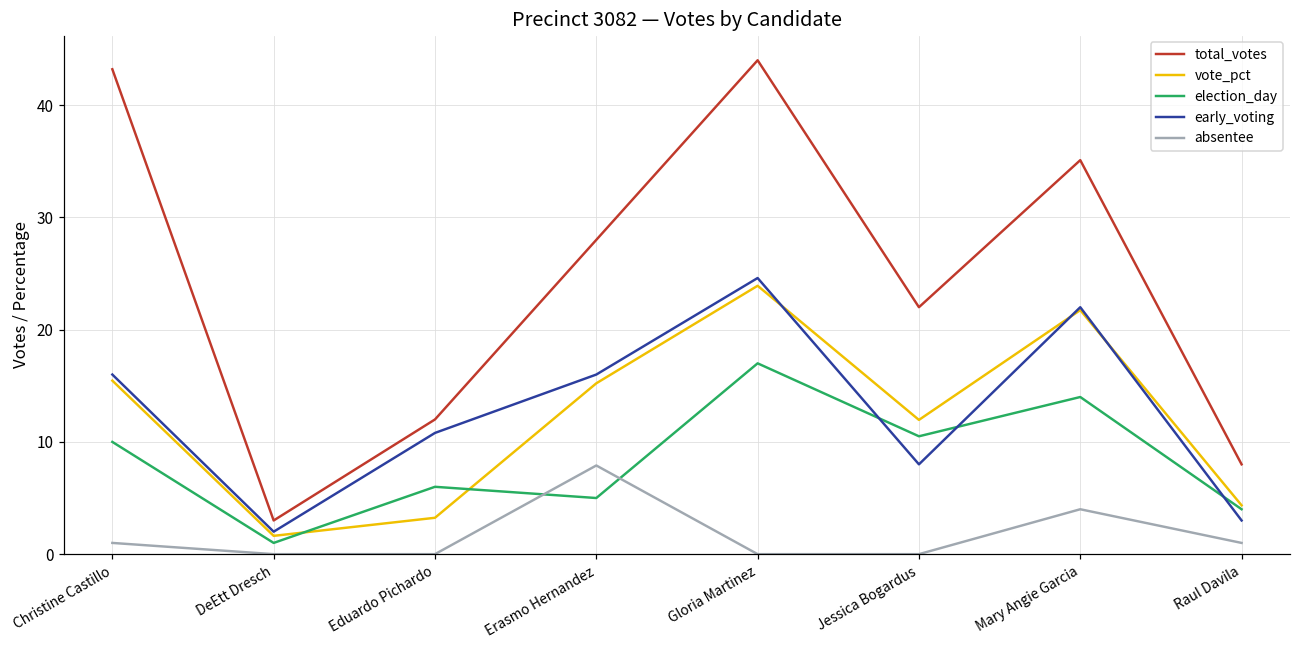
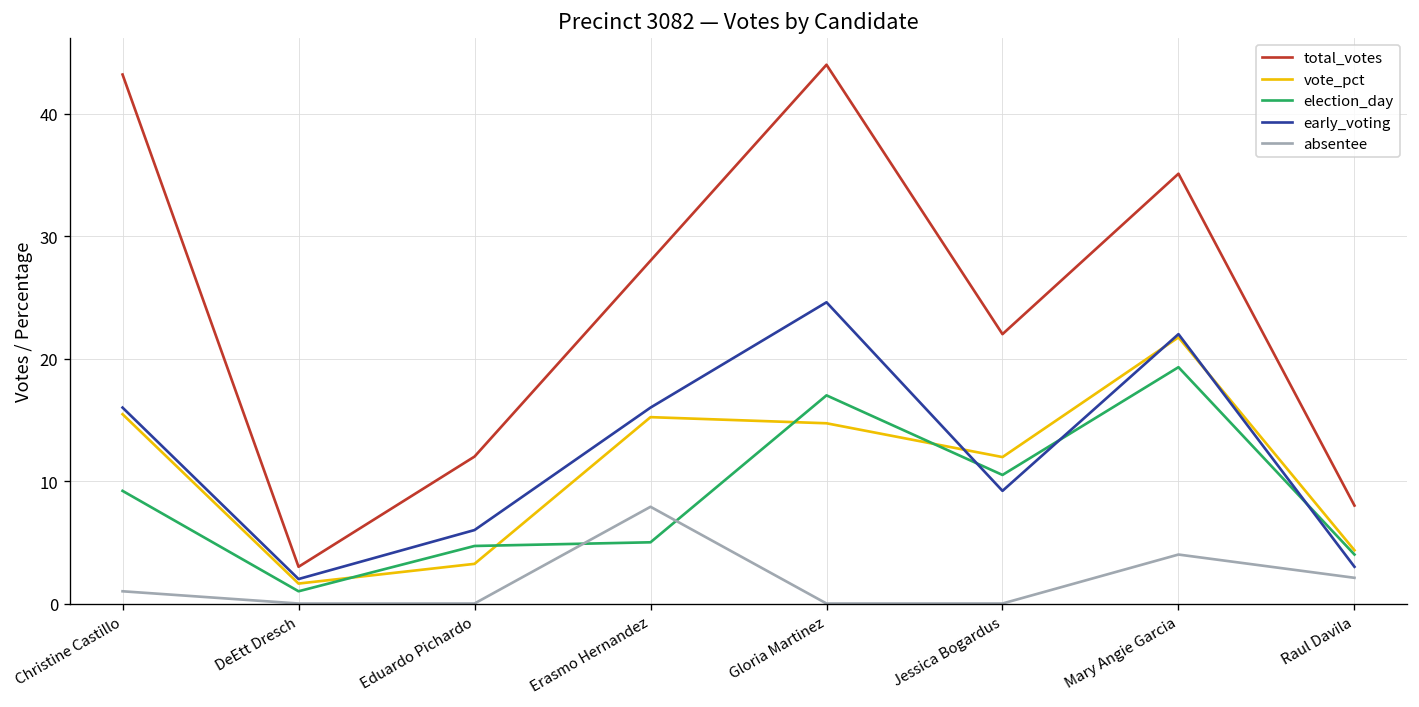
  {
    "total_votes": {
      "Christine Castillo": 43.2,
      "DeEtt Dresch": 3.0,
      "Eduardo Pichardo": 12.0,
      "Erasmo Hernandez": 28.0,
      "Gloria Martinez": 44.0,
      "Jessica Bogardus": 22.0,
      "Mary Angie Garcia": 35.1,
      "Raul Davila": 8.0
    },
    "vote_pct": {
      "Christine Castillo": 15.5,
      "DeEtt Dresch": 1.6,
      "Eduardo Pichardo": 3.2,
      "Erasmo Hernandez": 15.2,
-     "Gloria Martinez": 23.9,
+     "Gloria Martinez": 14.7,
      "Jessica Bogardus": 12.0,
      "Mary Angie Garcia": 21.7,
      "Raul Davila": 4.4
    },
    "election_day": {
-     "Christine Castillo": 10.0,
+     "Christine Castillo": 9.2,
      "DeEtt Dresch": 1.0,
-     "Eduardo Pichardo": 6.0,
+     "Eduardo Pichardo": 4.7,
      "Erasmo Hernandez": 5.0,
      "Gloria Martinez": 17.0,
      "Jessica Bogardus": 10.5,
-     "Mary Angie Garcia": 14.0,
+     "Mary Angie Garcia": 19.3,
      "Raul Davila": 4.0
    },
    "early_voting": {
      "Christine Castillo": 16.0,
      "DeEtt Dresch": 2.0,
-     "Eduardo Pichardo": 10.8,
+     "Eduardo Pichardo": 6.0,
      "Erasmo Hernandez": 16.0,
      "Gloria Martinez": 24.6,
-     "Jessica Bogardus": 8.0,
+     "Jessica Bogardus": 9.2,
      "Mary Angie Garcia": 22.0,
      "Raul Davila": 3.0
    },
    "absentee": {
      "Christine Castillo": 1.0,
      "DeEtt Dresch": 0.0,
      "Eduardo Pichardo": 0.0,
      "Erasmo Hernandez": 7.9,
      "Gloria Martinez": 0.0,
      "Jessica Bogardus": 0.0,
      "Mary Angie Garcia": 4.0,
-     "Raul Davila": 1.0
+     "Raul Davila": 2.1
    }
  }
